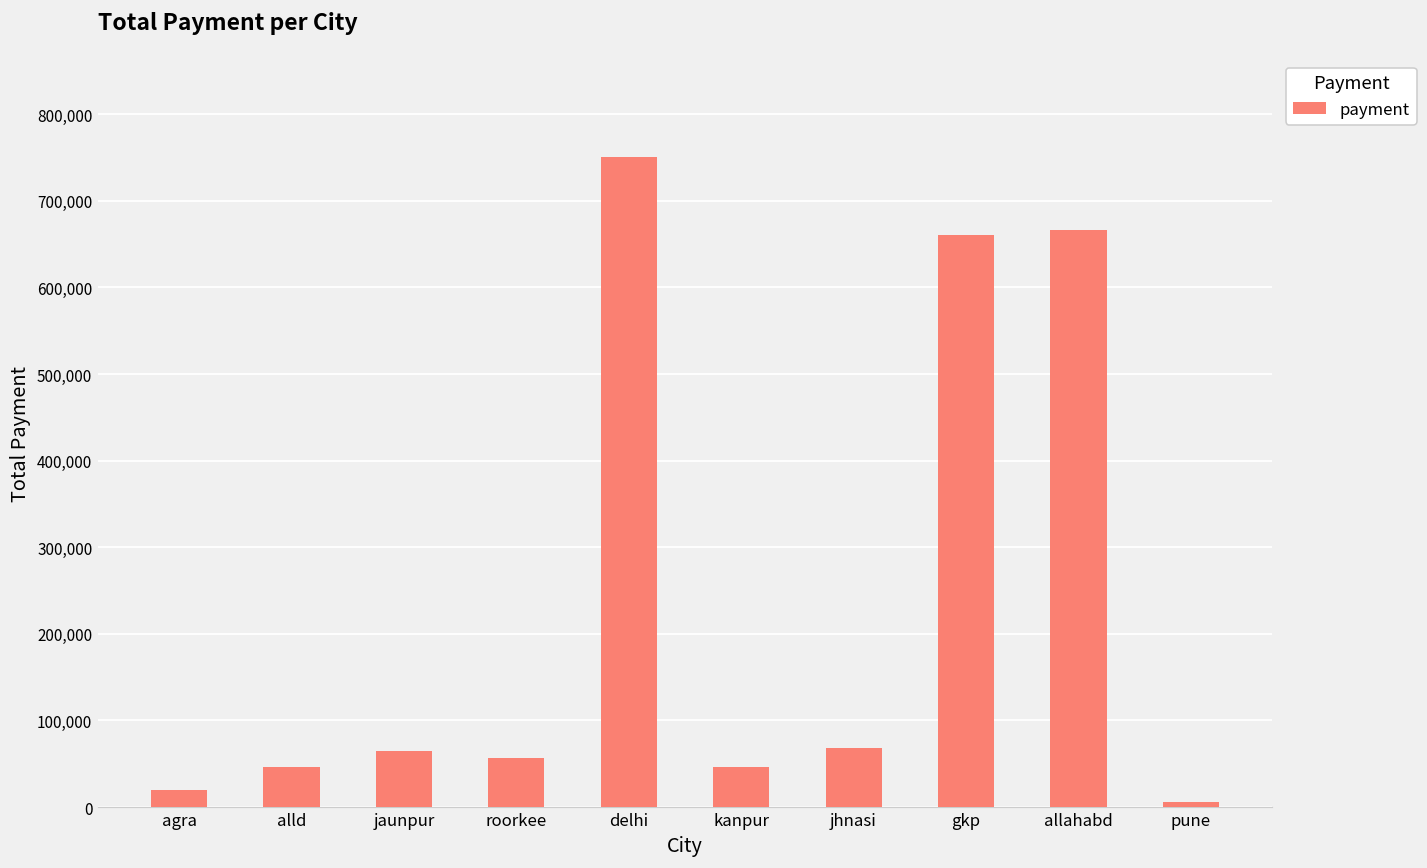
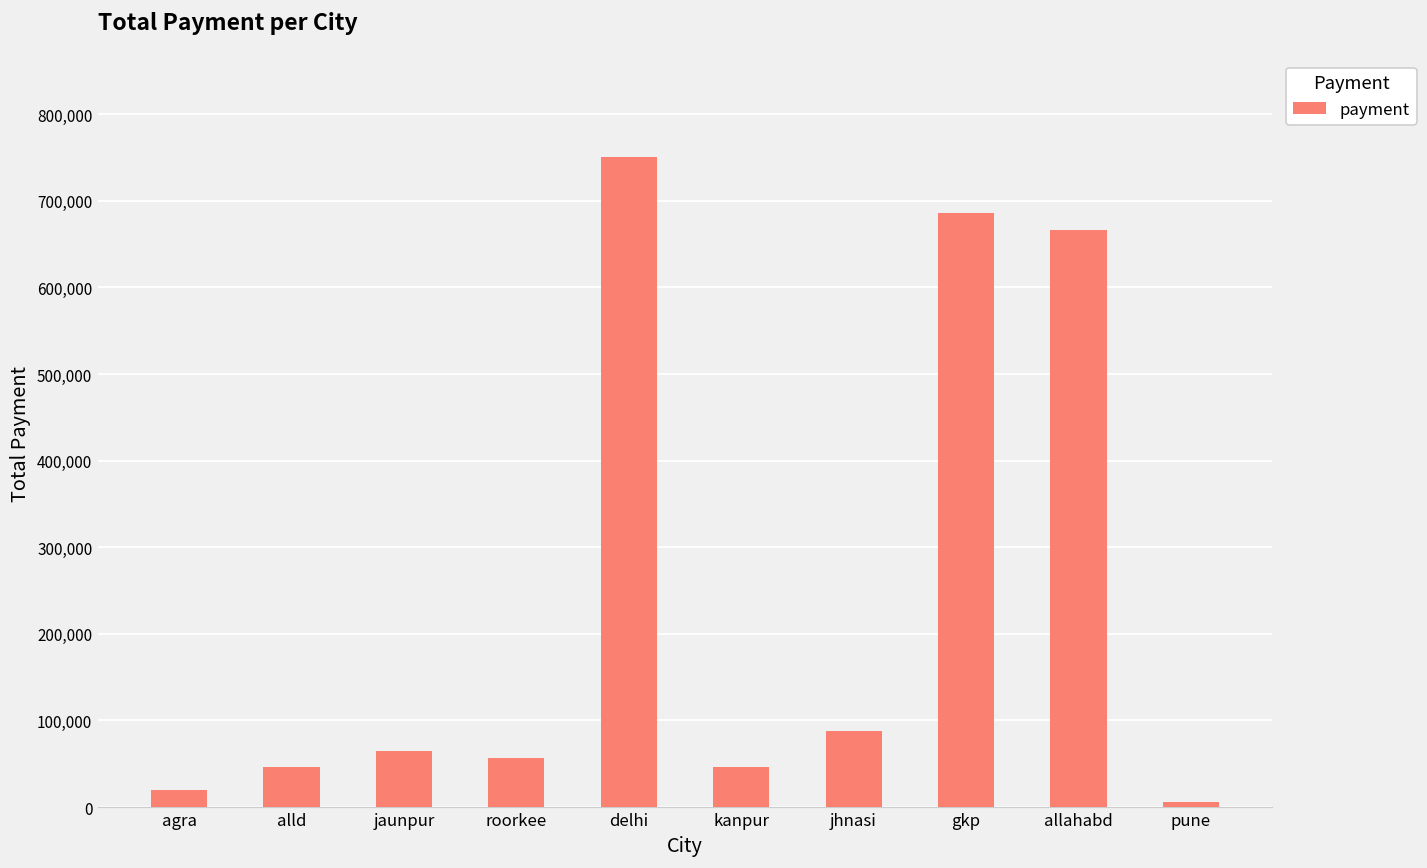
  {
    "agra": "20,000",
    "alld": "50,000",
    "jaunpur": "60,000",
    "roorkee": "60,000",
    "delhi": "750,000",
    "kanpur": "50,000",
-   "jhnasi": "70,000",
-   "gkp": "660,000",
+   "jhnasi": "90,000",
+   "gkp": "690,000",
    "allahabd": "670,000",
    "pune": "10,000"
  }
